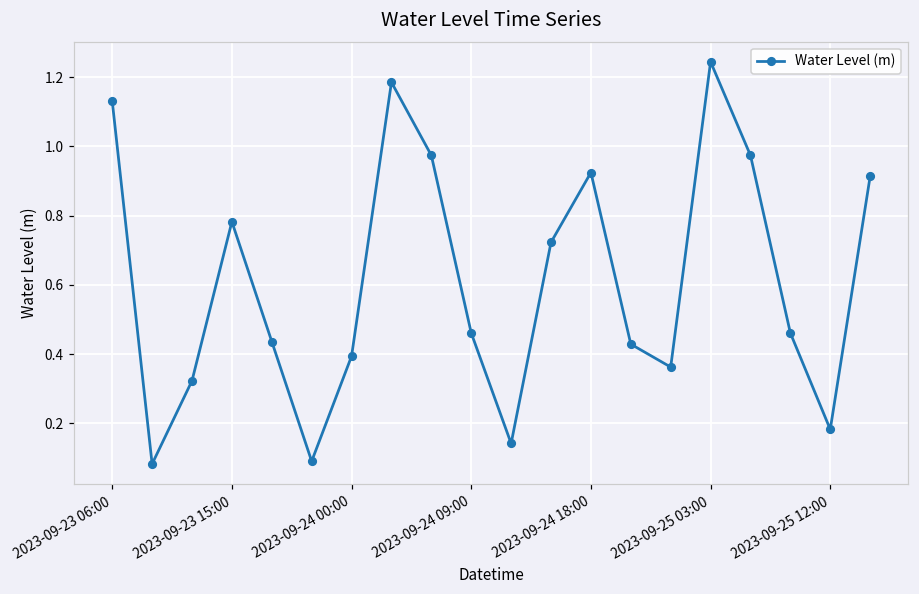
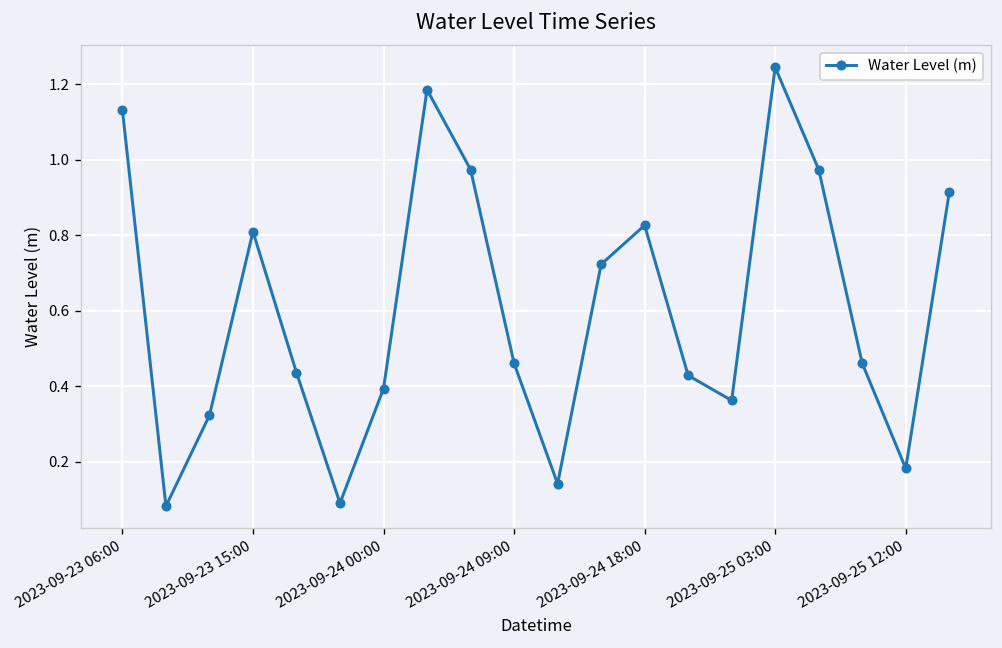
  {
    "2023-09-23 06:00": 1.13,
-   "2023-09-23 15:00": 0.78,
+   "2023-09-23 15:00": 0.81,
    "2023-09-24 00:00": 0.39,
    "2023-09-24 09:00": 0.46,
-   "2023-09-24 18:00": 0.92,
+   "2023-09-24 18:00": 0.83,
    "2023-09-25 03:00": 1.24,
    "2023-09-25 12:00": 0.18
  }
